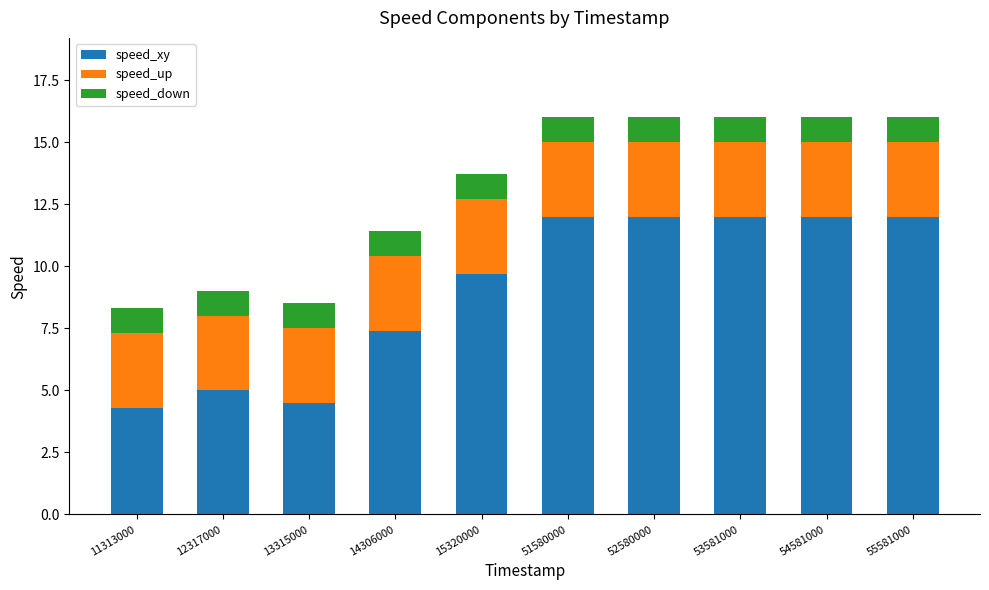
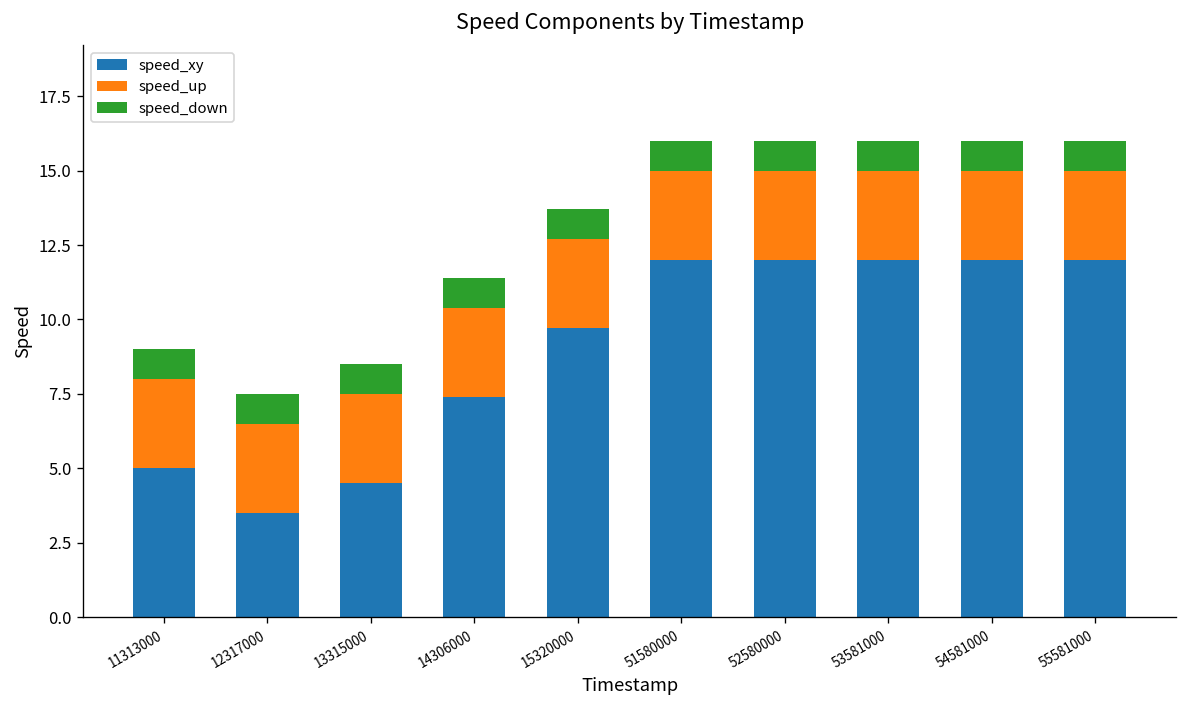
  {
    "speed_xy": {
-     "11313000": 4.3,
-     "12317000": 5.0,
+     "11313000": 5.0,
+     "12317000": 3.5,
      "13315000": 4.5,
      "14306000": 7.4,
      "15320000": 9.7,
      "51580000": 12.0,
      "52580000": 12.0,
      "53581000": 12.0,
      "54581000": 12.0,
      "55581000": 12.0
    },
    "speed_up": {
      "11313000": 3.0,
      "12317000": 3.0,
      "13315000": 3.0,
      "14306000": 3.0,
      "15320000": 3.0,
      "51580000": 3.0,
      "52580000": 3.0,
      "53581000": 3.0,
      "54581000": 3.0,
      "55581000": 3.0
    },
    "speed_down": {
      "11313000": 1.0,
      "12317000": 1.0,
      "13315000": 1.0,
      "14306000": 1.0,
      "15320000": 1.0,
      "51580000": 1.0,
      "52580000": 1.0,
      "53581000": 1.0,
      "54581000": 1.0,
      "55581000": 1.0
    }
  }
